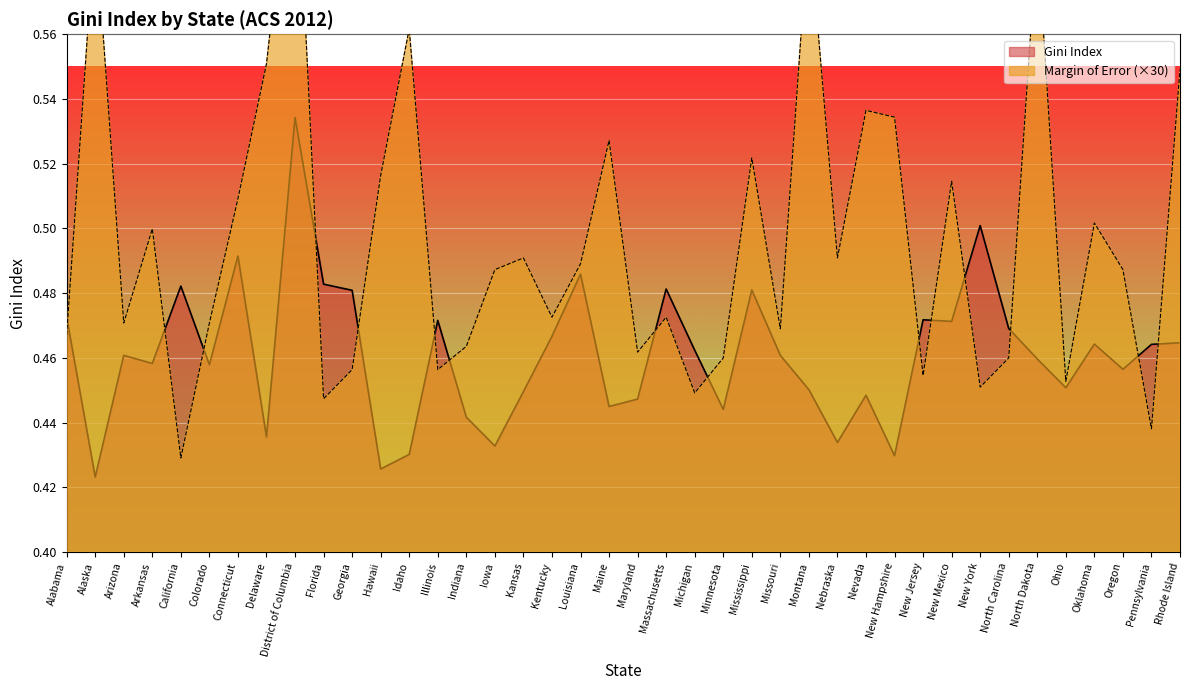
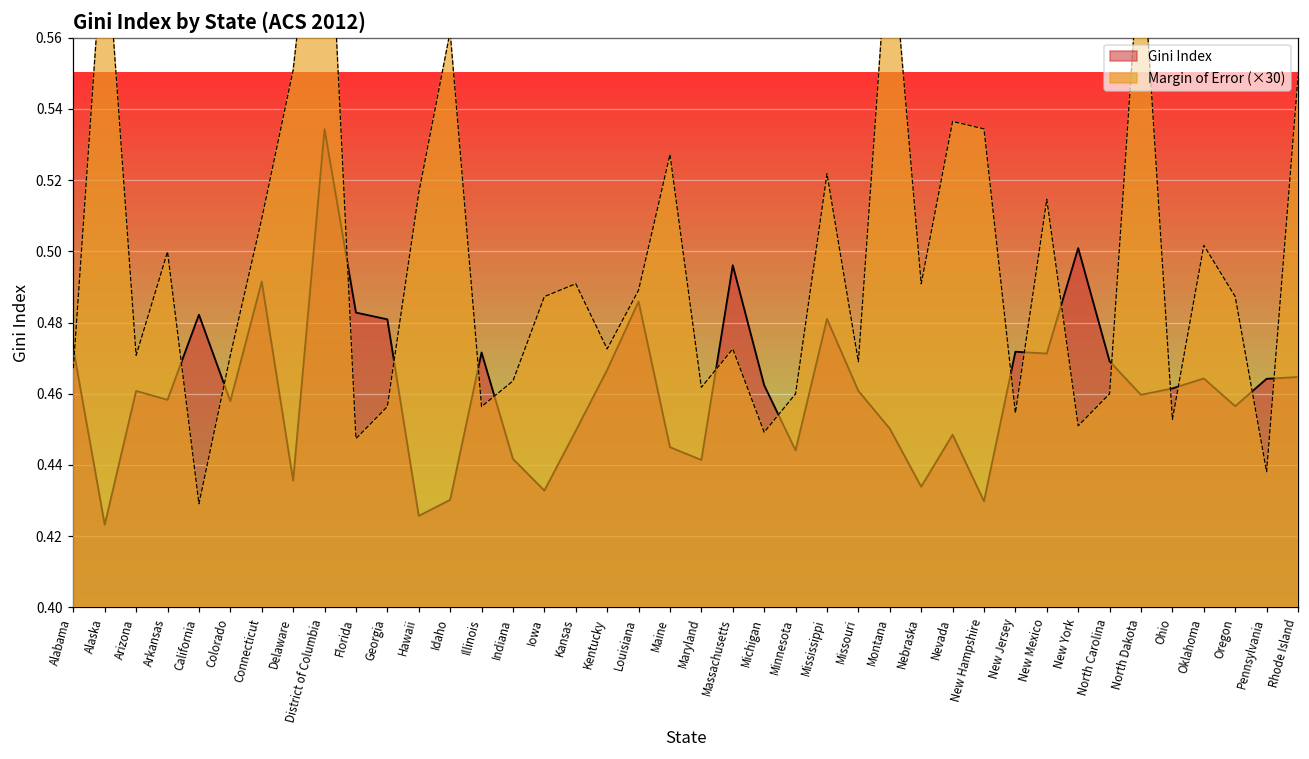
  {
    "Gini Index": {
      "Alabama": 0.473,
      "Alaska": 0.423,
      "Arizona": 0.461,
      "Arkansas": 0.458,
      "California": 0.482,
      "Colorado": 0.458,
      "Connecticut": 0.492,
      "Delaware": 0.436,
      "District of Columbia": 0.534,
      "Florida": 0.483,
      "Georgia": 0.481,
      "Hawaii": 0.426,
      "Idaho": 0.430,
      "Illinois": 0.472,
      "Indiana": 0.442,
      "Iowa": 0.433,
      "Kansas": 0.450,
      "Kentucky": 0.467,
      "Louisiana": 0.486,
      "Maine": 0.445,
-     "Maryland": 0.447,
-     "Massachusetts": 0.481,
+     "Maryland": 0.441,
+     "Massachusetts": 0.496,
      "Michigan": 0.462,
      "Minnesota": 0.444,
      "Mississippi": 0.481,
      "Missouri": 0.461,
      "Montana": 0.450,
      "Nebraska": 0.434,
      "Nevada": 0.449,
      "New Hampshire": 0.430,
      "New Jersey": 0.472,
      "New Mexico": 0.471,
      "New York": 0.501,
      "North Carolina": 0.469,
      "North Dakota": 0.460,
-     "Ohio": 0.451,
+     "Ohio": 0.462,
      "Oklahoma": 0.464,
      "Oregon": 0.457,
      "Pennsylvania": 0.464,
      "Rhode Island": 0.465
    },
    "Margin of Error (×30)": {
      "Alabama": 0.467,
      "Arizona": 0.471,
      "Arkansas": 0.500,
      "California": 0.429,
      "Colorado": 0.471,
      "Connecticut": 0.509,
      "Delaware": 0.551,
      "Florida": 0.447,
      "Georgia": 0.456,
      "Hawaii": 0.516,
      "Illinois": 0.456,
      "Indiana": 0.464,
      "Iowa": 0.487,
      "Kansas": 0.491,
      "Kentucky": 0.473,
      "Louisiana": 0.489,
      "Maine": 0.527,
      "Maryland": 0.462,
      "Massachusetts": 0.473,
      "Michigan": 0.449,
      "Minnesota": 0.460,
      "Mississippi": 0.522,
      "Missouri": 0.469,
      "Nebraska": 0.491,
      "Nevada": 0.537,
      "New Hampshire": 0.534,
      "New Jersey": 0.455,
      "New Mexico": 0.515,
      "New York": 0.451,
      "North Carolina": 0.460,
      "Ohio": 0.453,
      "Oklahoma": 0.502,
      "Oregon": 0.487,
      "Pennsylvania": 0.438,
      "Rhode Island": 0.549
    }
  }
